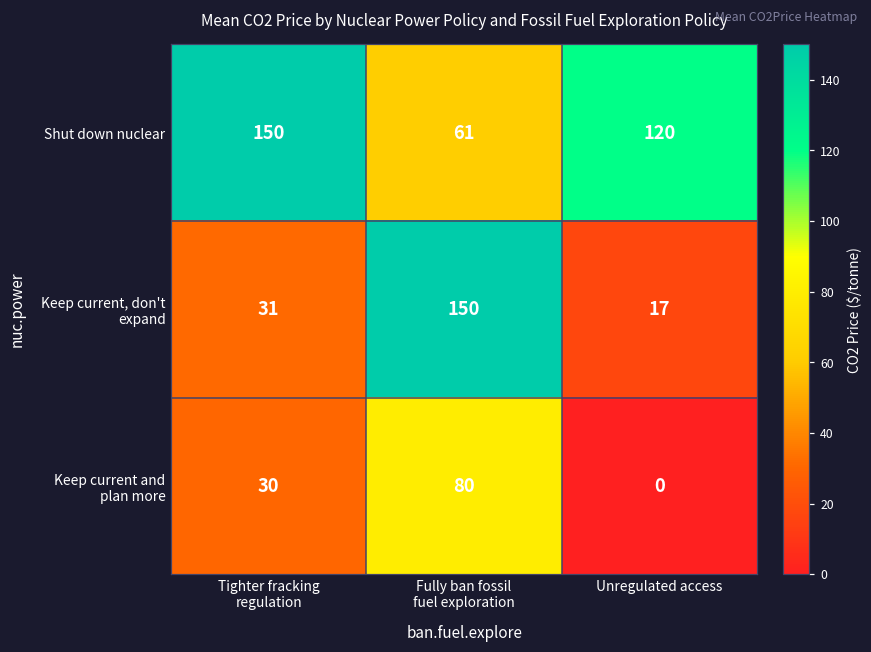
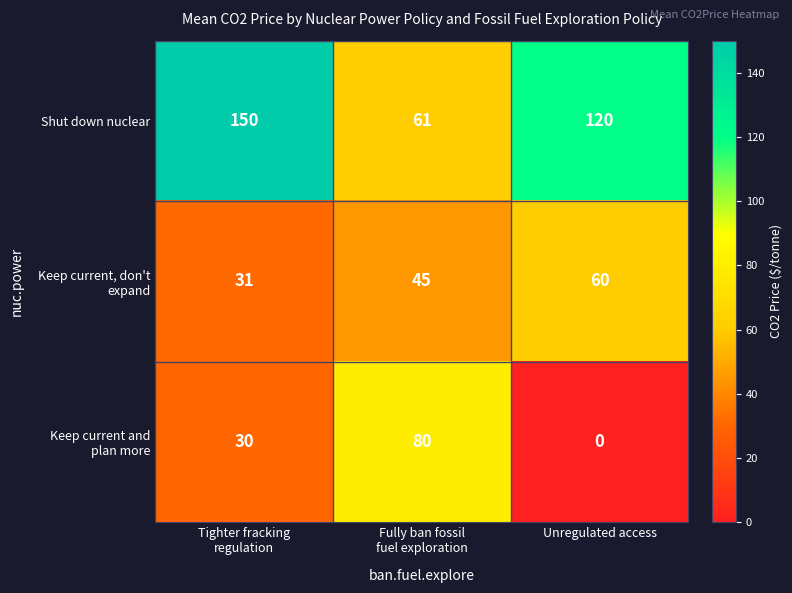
  {
    "Shut down nuclear": {
      "Tighter fracking regulation": 150,
      "Fully ban fossil fuel exploration": 61,
      "Unregulated access": 120
    },
    "Keep current, don't expand": {
      "Tighter fracking regulation": 31,
-     "Fully ban fossil fuel exploration": 150,
-     "Unregulated access": 17
+     "Fully ban fossil fuel exploration": 45,
+     "Unregulated access": 60
    },
    "Keep current and plan more": {
      "Tighter fracking regulation": 30,
      "Fully ban fossil fuel exploration": 80,
      "Unregulated access": 0
    }
  }
